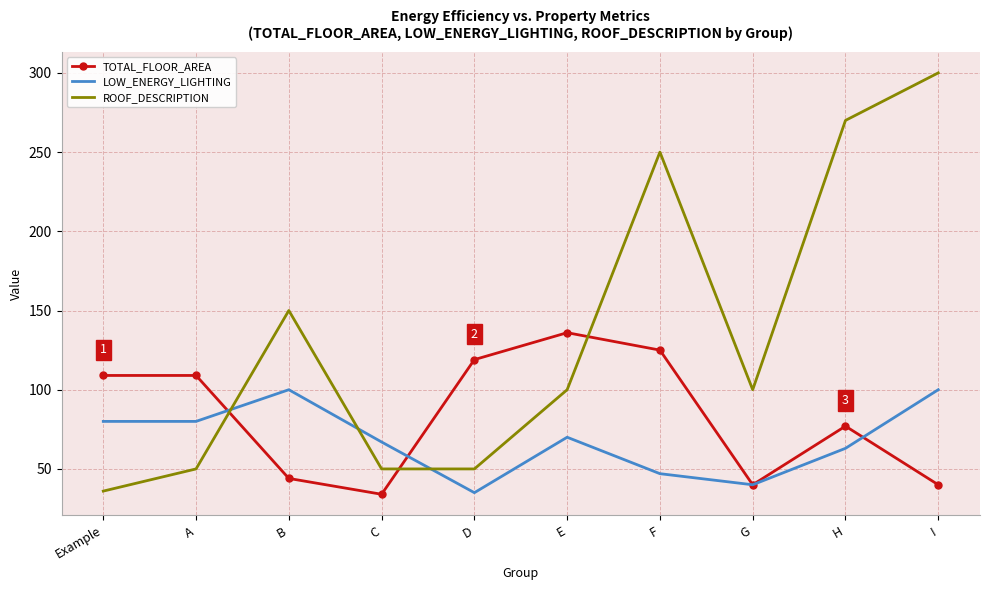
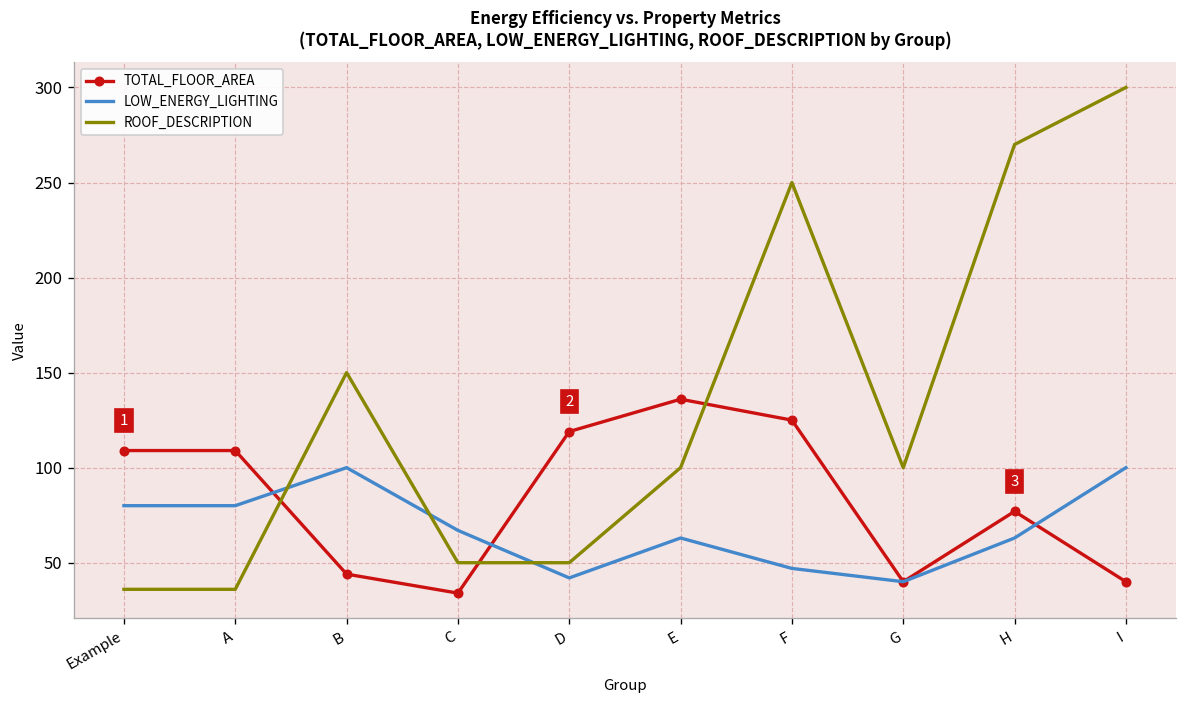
  {
    "TOTAL_FLOOR_AREA": {
      "A": 109,
      "B": 44,
      "C": 34,
      "E": 136,
      "F": 125,
      "I": 40
    },
    "LOW_ENERGY_LIGHTING": {
      "Example": 80,
      "A": 80,
      "B": 100,
      "C": 67,
-     "D": 35,
-     "E": 70,
+     "D": 42,
+     "E": 63,
      "F": 47,
      "H": 63,
      "I": 100
    },
    "ROOF_DESCRIPTION": {
      "Example": 36,
-     "A": 50,
+     "A": 36,
      "B": 150,
      "C": 50,
      "D": 50,
      "E": 100,
      "F": 250,
      "G": 100,
      "H": 270,
      "I": 300
    }
  }
